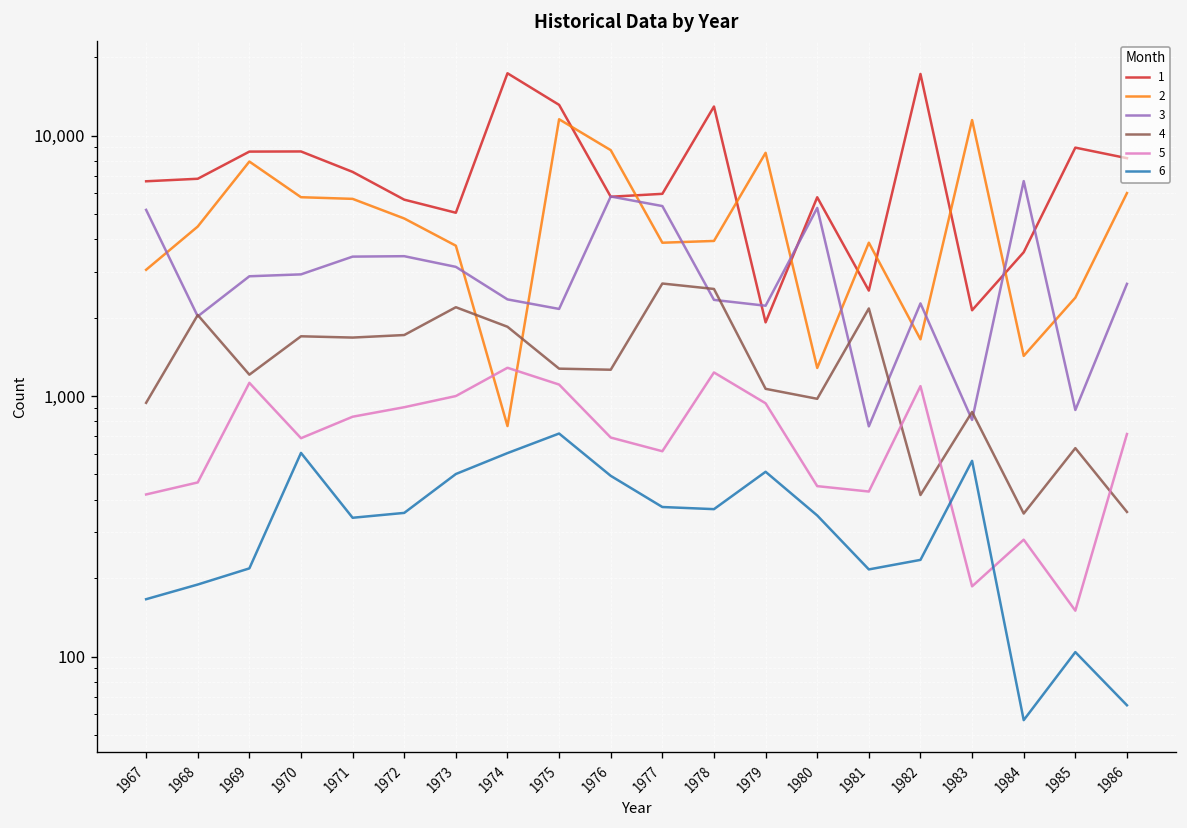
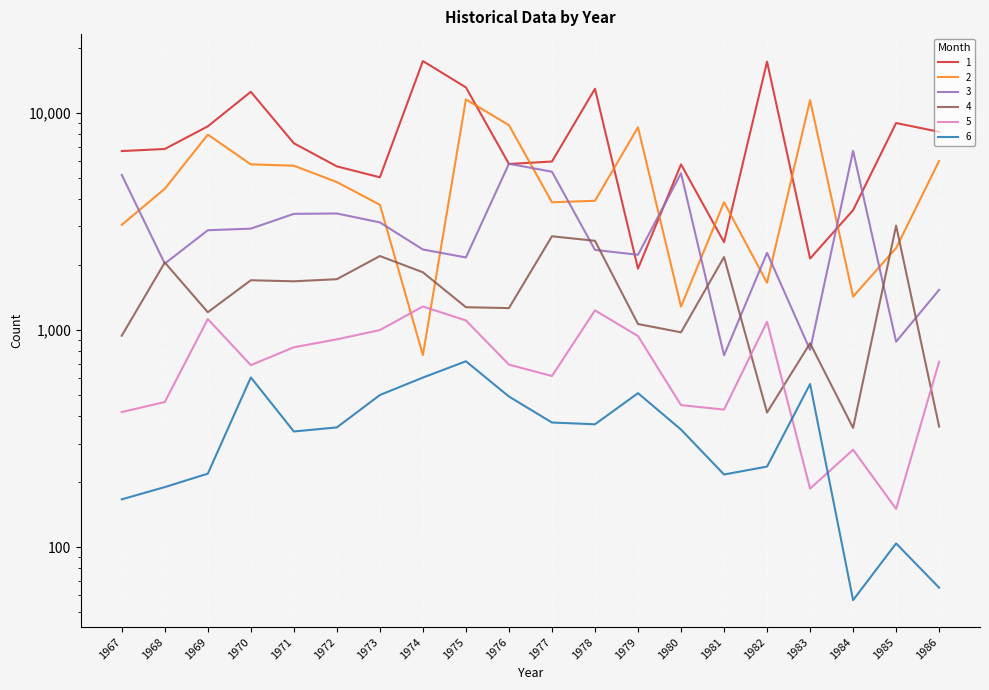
  {
    "1": {
      "1967": "6,700",
      "1968": "6,800",
      "1969": "8,700",
-     "1970": "8,700",
+     "1970": "13,000",
      "1971": "7,300",
      "1972": "5,700",
      "1973": "5,100",
      "1974": "17,000",
      "1975": "13,000",
      "1977": "6,000",
      "1978": "13,000",
      "1979": "1,900",
      "1980": "5,800",
      "1981": "2,500",
      "1982": "17,000",
      "1983": "2,100",
      "1984": "3,600",
      "1985": "9,000"
    },
    "2": {
      "1967": "3,100",
      "1968": "4,500",
      "1969": "7,900",
      "1970": "5,800",
      "1971": "5,700",
      "1972": "4,800",
      "1973": "3,800",
      "1974": "770",
      "1975": "12,000",
      "1976": "8,800",
      "1977": "3,900",
      "1978": "3,900",
      "1979": "8,600",
      "1980": "1,300",
      "1981": "3,900",
      "1982": "1,700",
      "1983": "11,000",
      "1984": "1,400",
      "1985": "2,400",
      "1986": "6,000"
    },
    "3": {
      "1967": "5,200",
      "1969": "2,900",
      "1970": "2,900",
      "1971": "3,400",
      "1972": "3,400",
      "1973": "3,100",
      "1974": "2,400",
      "1975": "2,200",
      "1977": "5,400",
      "1978": "2,300",
      "1979": "2,200",
      "1980": "5,300",
      "1981": "770",
      "1982": "2,300",
      "1983": "810",
      "1984": "6,700",
      "1985": "880",
-     "1986": "2,700"
+     "1986": "1,500"
    },
    "4": {
      "1967": "940",
      "1969": "1,200",
      "1970": "1,700",
      "1971": "1,700",
      "1972": "1,700",
      "1973": "2,200",
      "1974": "1,800",
      "1975": "1,300",
      "1976": "1,300",
      "1977": "2,700",
      "1978": "2,600",
      "1979": "1,100",
      "1980": "1,000",
      "1981": "2,200",
      "1982": "420",
      "1983": "870",
      "1984": "350",
-     "1985": "630",
+     "1985": "3,000",
      "1986": "360"
    },
    "5": {
      "1967": "420",
      "1968": "470",
      "1969": "1,100",
      "1970": "690",
      "1971": "830",
      "1972": "910",
      "1973": "1,000",
      "1974": "1,300",
      "1975": "1,100",
      "1976": "690",
      "1977": "610",
      "1978": "1,200",
      "1979": "940",
      "1980": "450",
      "1981": "430",
      "1982": "1,100",
      "1983": "190",
      "1984": "280",
      "1985": "150",
      "1986": "720"
    },
    "6": {
      "1967": "170",
      "1968": "190",
      "1969": "220",
      "1970": "610",
      "1971": "340",
      "1972": "360",
      "1973": "500",
      "1974": "600",
      "1975": "720",
      "1976": "490",
      "1977": "380",
      "1978": "370",
      "1979": "510",
      "1980": "350",
      "1981": "220",
      "1982": "240",
      "1983": "560",
      "1984": "57",
      "1985": "100",
      "1986": "65"
    }
  }
